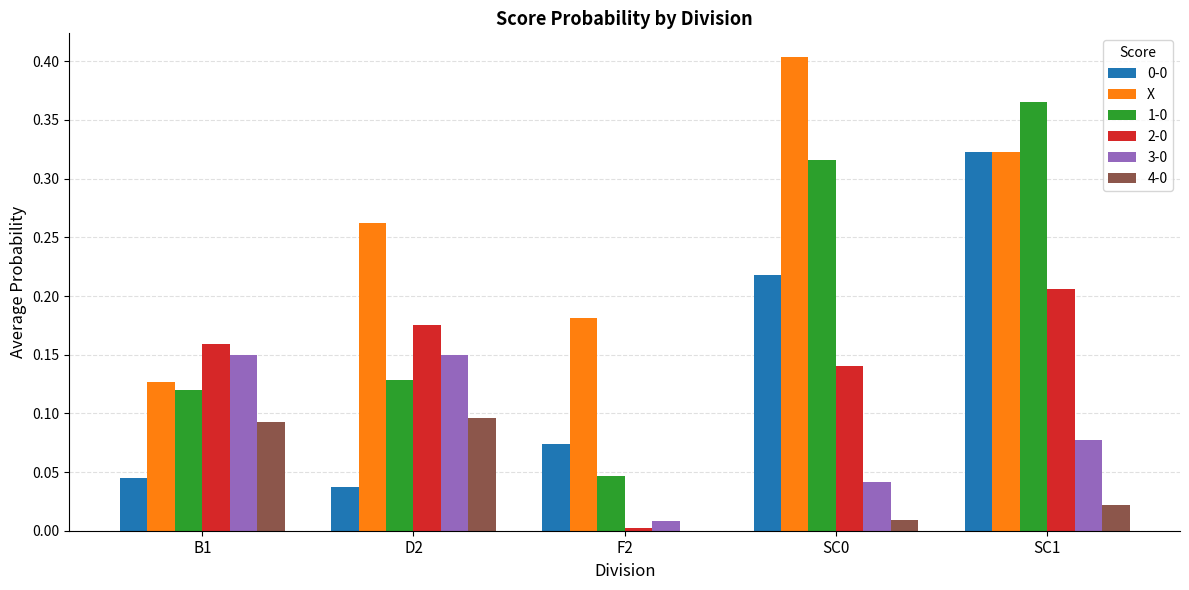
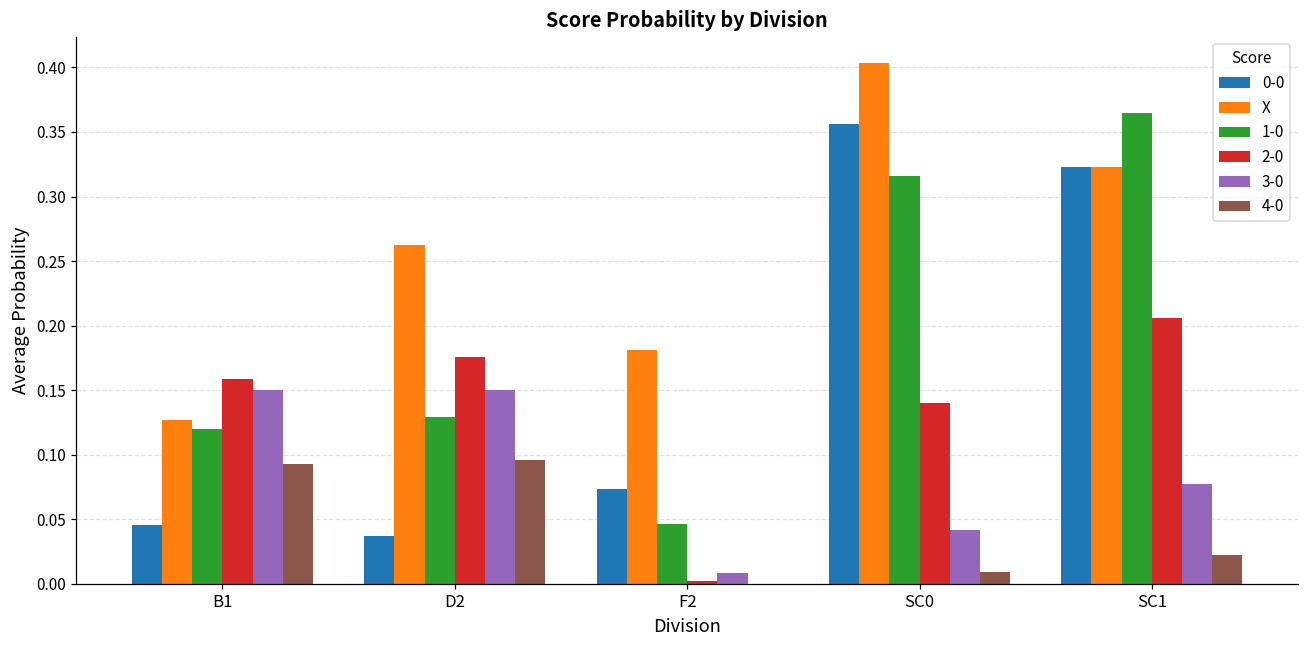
  {
    "0-0": {
      "B1": 0.045,
      "D2": 0.037,
      "F2": 0.074,
-     "SC0": 0.218,
+     "SC0": 0.356,
      "SC1": 0.323
    },
    "X": {
      "B1": 0.127,
      "D2": 0.263,
      "F2": 0.181,
      "SC0": 0.404,
      "SC1": 0.323
    },
    "1-0": {
      "B1": 0.120,
      "D2": 0.129,
      "F2": 0.047,
      "SC0": 0.316,
      "SC1": 0.365
    },
    "2-0": {
      "B1": 0.159,
      "D2": 0.176,
      "F2": 0.002,
      "SC0": 0.140,
      "SC1": 0.206
    },
    "3-0": {
      "B1": 0.150,
      "D2": 0.150,
      "F2": 0.009,
      "SC0": 0.041,
      "SC1": 0.078
    },
    "4-0": {
      "B1": 0.093,
      "D2": 0.096,
      "SC0": 0.009,
      "SC1": 0.022
    }
  }
